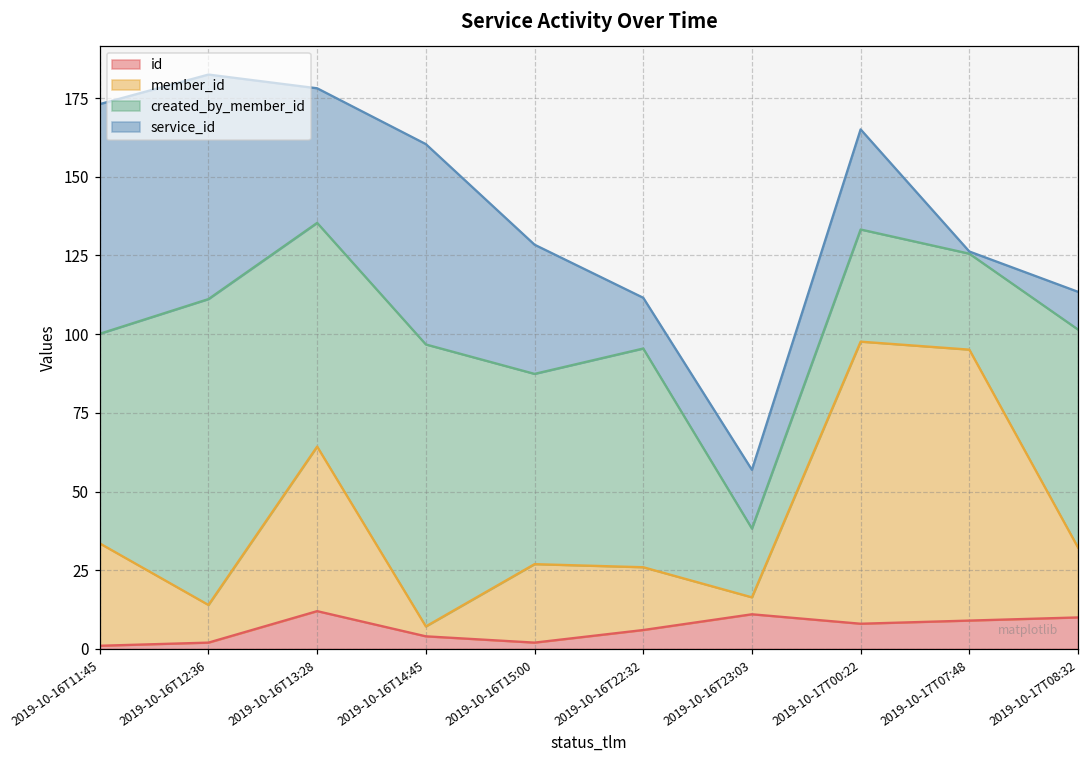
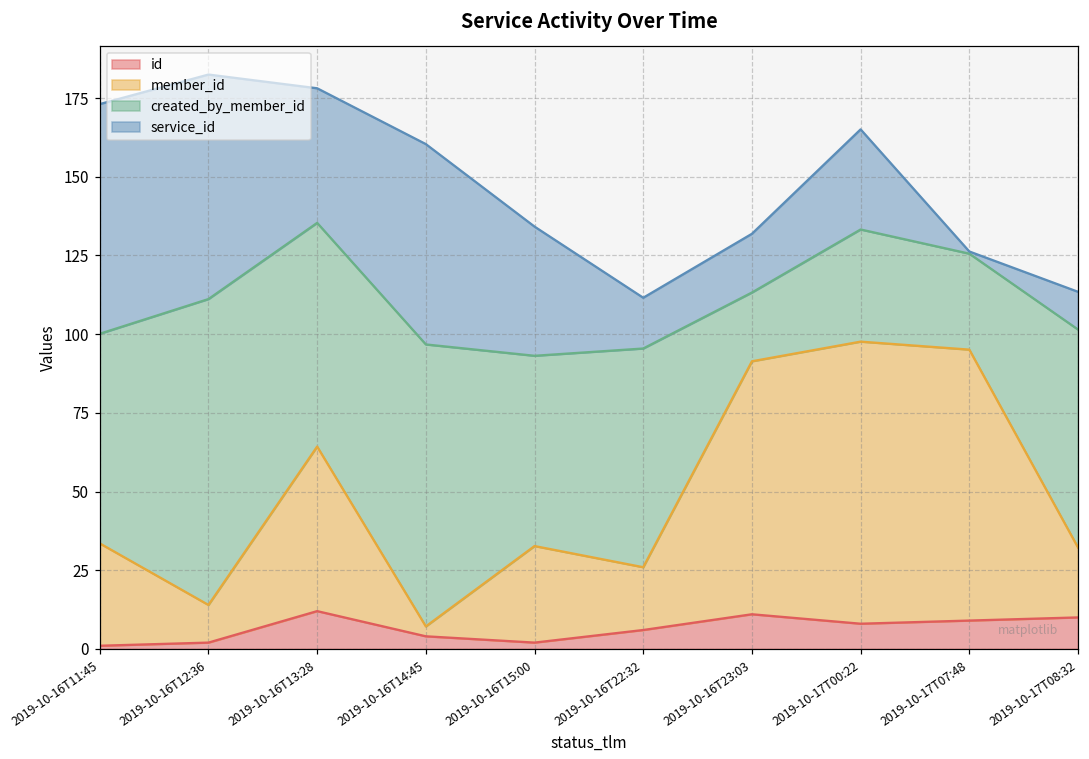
  {
    "id": {
      "2019-10-16T11:45": 1,
      "2019-10-16T12:36": 2,
      "2019-10-16T13:28": 12,
      "2019-10-16T14:45": 4,
      "2019-10-16T15:00": 2,
      "2019-10-16T22:32": 6,
      "2019-10-16T23:03": 11,
      "2019-10-17T00:22": 8,
      "2019-10-17T07:48": 9,
      "2019-10-17T08:32": 10
    },
    "member_id": {
      "2019-10-16T11:45": 33,
      "2019-10-16T12:36": 12,
      "2019-10-16T13:28": 52,
      "2019-10-16T14:45": 3,
-     "2019-10-16T15:00": 25,
+     "2019-10-16T15:00": 31,
      "2019-10-16T22:32": 20,
-     "2019-10-16T23:03": 5,
+     "2019-10-16T23:03": 80,
      "2019-10-17T00:22": 90,
      "2019-10-17T07:48": 86,
      "2019-10-17T08:32": 22
    }
  }
